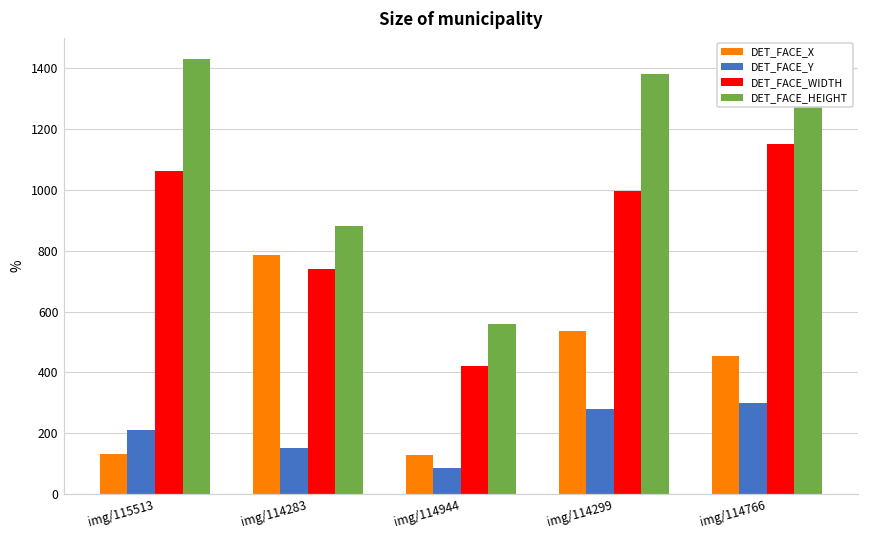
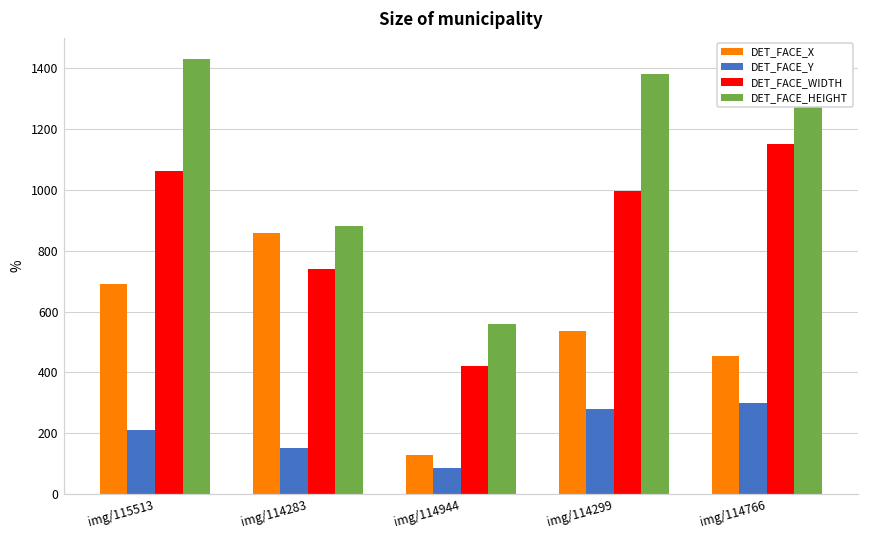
  {
    "DET_FACE_X": {
-     "img/115513": 130,
-     "img/114283": 790,
+     "img/115513": 690,
+     "img/114283": 860,
      "img/114944": 130,
      "img/114299": 540,
      "img/114766": 450
    },
    "DET_FACE_Y": {
      "img/115513": 210,
      "img/114283": 150,
      "img/114944": 90,
      "img/114299": 280,
      "img/114766": 300
    },
    "DET_FACE_WIDTH": {
      "img/115513": 1060,
      "img/114283": 740,
      "img/114944": 420,
      "img/114299": 1000,
      "img/114766": 1150
    },
    "DET_FACE_HEIGHT": {
      "img/115513": 1430,
      "img/114283": 880,
      "img/114944": 560,
      "img/114299": 1380
    }
  }
